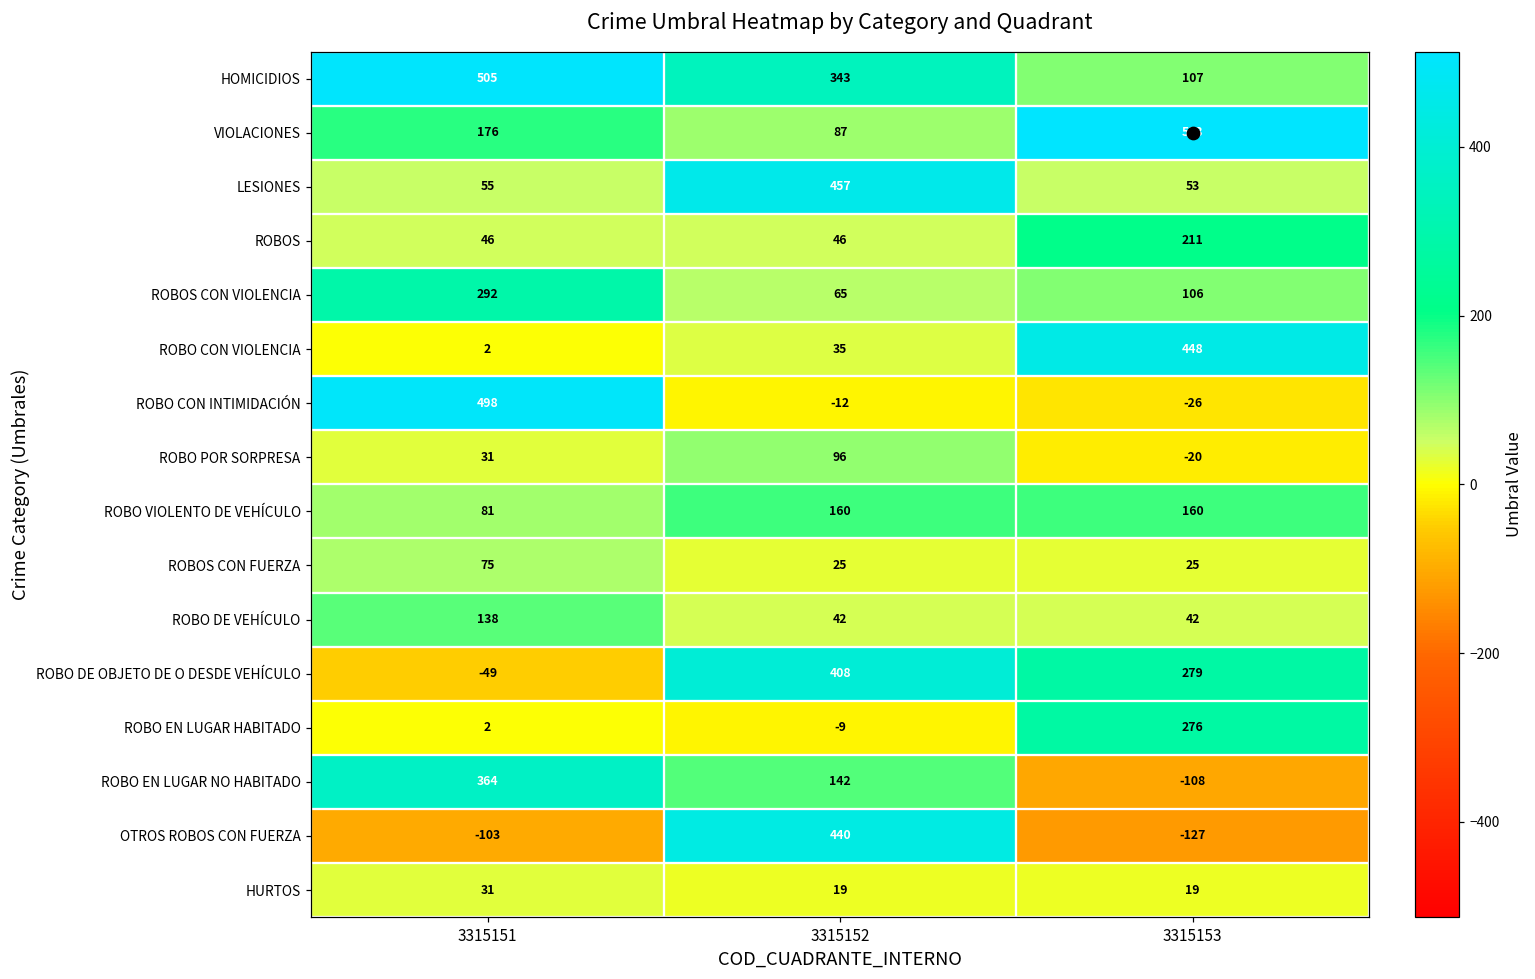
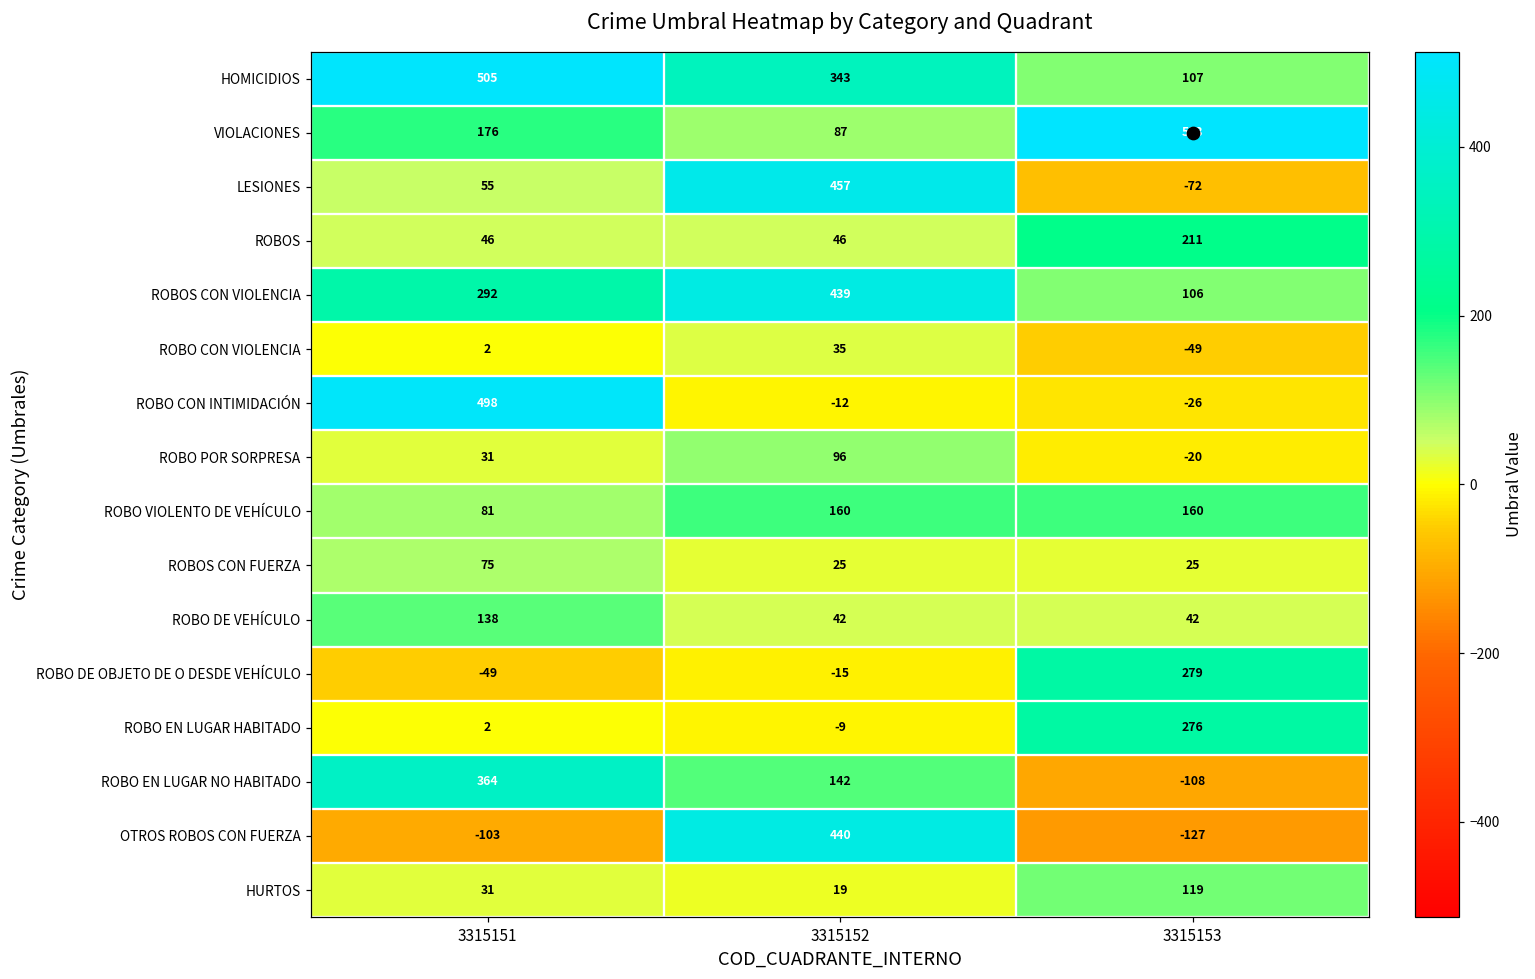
  {
    "HOMICIDIOS": {
      "3315151": 505,
      "3315152": 343,
      "3315153": 107
    },
    "VIOLACIONES": {
      "3315151": 176,
      "3315152": 87
    },
    "LESIONES": {
      "3315151": 55,
      "3315152": 457,
-     "3315153": 53
+     "3315153": -72
    },
    "ROBOS": {
      "3315151": 46,
      "3315152": 46,
      "3315153": 211
    },
    "ROBOS CON VIOLENCIA": {
      "3315151": 292,
-     "3315152": 65,
+     "3315152": 439,
      "3315153": 106
    },
    "ROBO CON VIOLENCIA": {
      "3315151": 2,
      "3315152": 35,
-     "3315153": 448
+     "3315153": -49
    },
    "ROBO CON INTIMIDACIÓN": {
      "3315151": 498,
      "3315152": -12,
      "3315153": -26
    },
    "ROBO POR SORPRESA": {
      "3315151": 31,
      "3315152": 96,
      "3315153": -20
    },
    "ROBO VIOLENTO DE VEHÍCULO": {
      "3315151": 81,
      "3315152": 160,
      "3315153": 160
    },
    "ROBOS CON FUERZA": {
      "3315151": 75,
      "3315152": 25,
      "3315153": 25
    },
    "ROBO DE VEHÍCULO": {
      "3315151": 138,
      "3315152": 42,
      "3315153": 42
    },
    "ROBO DE OBJETO DE O DESDE VEHÍCULO": {
      "3315151": -49,
-     "3315152": 408,
+     "3315152": -15,
      "3315153": 279
    },
    "ROBO EN LUGAR HABITADO": {
      "3315151": 2,
      "3315152": -9,
      "3315153": 276
    },
    "ROBO EN LUGAR NO HABITADO": {
      "3315151": 364,
      "3315152": 142,
      "3315153": -108
    },
    "OTROS ROBOS CON FUERZA": {
      "3315151": -103,
      "3315152": 440,
      "3315153": -127
    },
    "HURTOS": {
      "3315151": 31,
      "3315152": 19,
-     "3315153": 19
+     "3315153": 119
    }
  }
